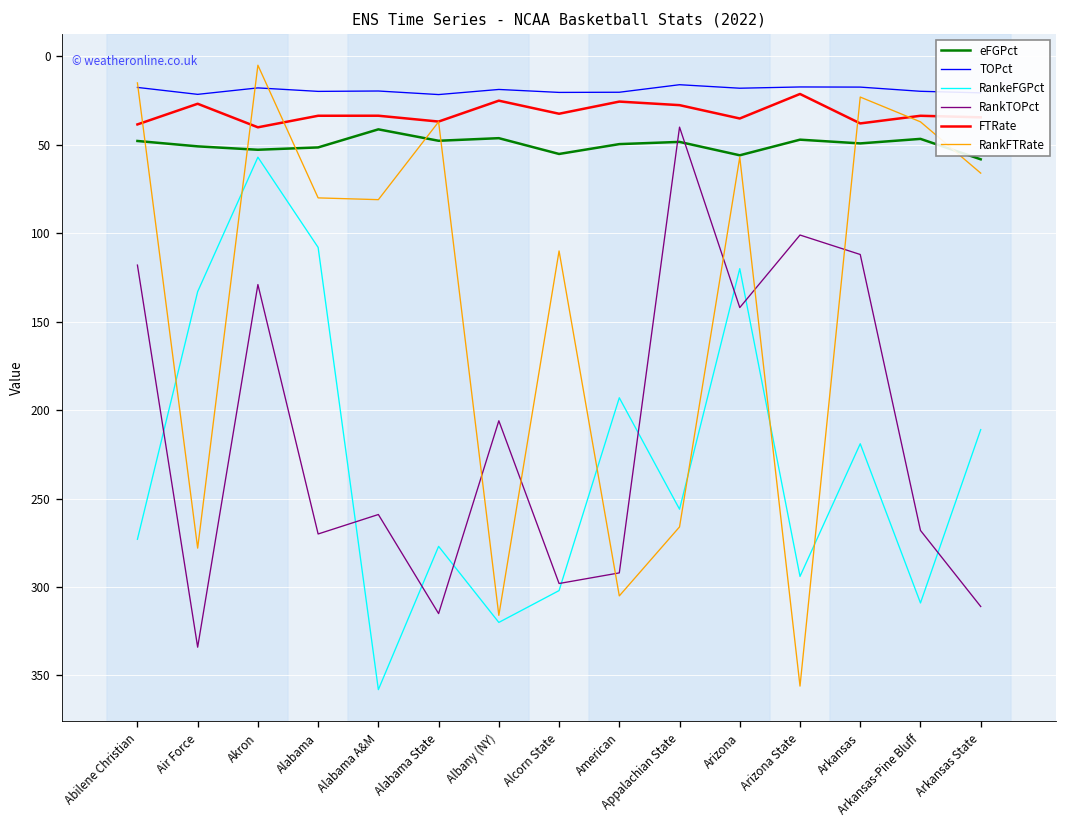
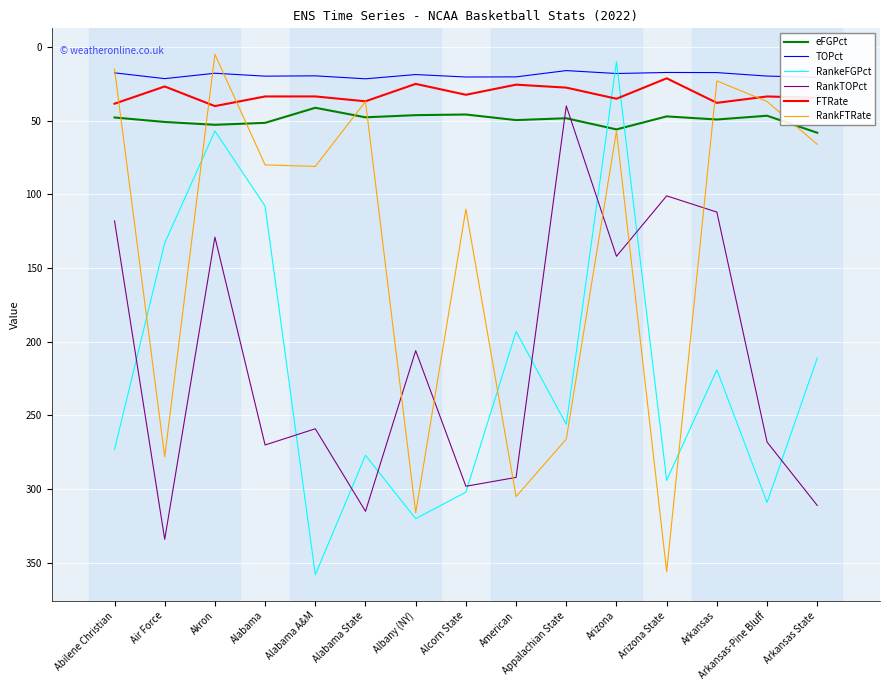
  {
    "eFGPct": {
      "Abilene Christian": 48,
      "Air Force": 51,
      "Akron": 53,
      "Alabama": 51,
      "Alabama A&M": 41,
      "Alabama State": 48,
      "Albany (NY)": 46,
-     "Alcorn State": 55,
+     "Alcorn State": 46,
      "American": 50,
      "Appalachian State": 48,
      "Arizona State": 47,
      "Arkansas": 49,
      "Arkansas-Pine Bluff": 47,
      "Arkansas State": 58
    },
    "TOPct": {
      "Abilene Christian": 18,
      "Air Force": 21,
      "Akron": 18,
      "Alabama": 20,
      "Alabama A&M": 20,
      "Alabama State": 22,
      "Albany (NY)": 19,
      "Alcorn State": 20,
      "American": 20,
      "Appalachian State": 16,
      "Arizona": 18,
      "Arizona State": 17,
      "Arkansas": 17,
      "Arkansas-Pine Bluff": 20
    },
    "RankeFGPct": {
      "Abilene Christian": 273,
      "Air Force": 133,
      "Akron": 57,
      "Alabama": 108,
      "Alabama A&M": 358,
      "Alabama State": 277,
      "Albany (NY)": 320,
      "Alcorn State": 302,
      "American": 193,
      "Appalachian State": 256,
-     "Arizona": 120,
+     "Arizona": 10,
      "Arizona State": 294,
      "Arkansas": 219,
      "Arkansas-Pine Bluff": 309,
      "Arkansas State": 211
    },
    "RankTOPct": {
      "Abilene Christian": 118,
      "Air Force": 334,
      "Akron": 129,
      "Alabama": 270,
      "Alabama A&M": 259,
      "Alabama State": 315,
      "Albany (NY)": 206,
      "Alcorn State": 298,
      "American": 292,
      "Appalachian State": 40,
      "Arizona": 142,
      "Arizona State": 101,
      "Arkansas": 112,
      "Arkansas-Pine Bluff": 268,
      "Arkansas State": 311
    },
    "FTRate": {
      "Abilene Christian": 38,
      "Air Force": 27,
      "Akron": 40,
      "Alabama": 34,
      "Alabama A&M": 34,
      "Albany (NY)": 25,
      "Alcorn State": 32,
      "American": 26,
      "Appalachian State": 28,
      "Arizona": 35,
      "Arizona State": 21,
      "Arkansas": 38,
      "Arkansas-Pine Bluff": 34
    },
    "RankFTRate": {
      "Abilene Christian": 15,
      "Air Force": 278,
      "Akron": 5,
      "Alabama": 80,
      "Alabama A&M": 81,
      "Albany (NY)": 316,
      "Alcorn State": 110,
      "American": 305,
      "Appalachian State": 266,
      "Arizona State": 356,
      "Arkansas": 23,
      "Arkansas-Pine Bluff": 37,
      "Arkansas State": 66
    }
  }
